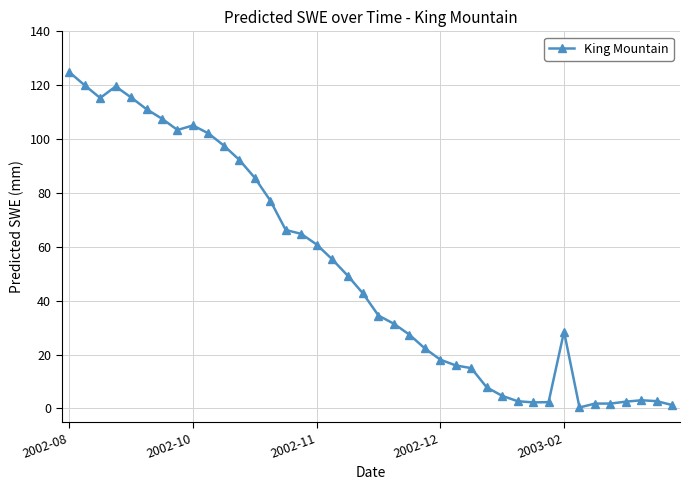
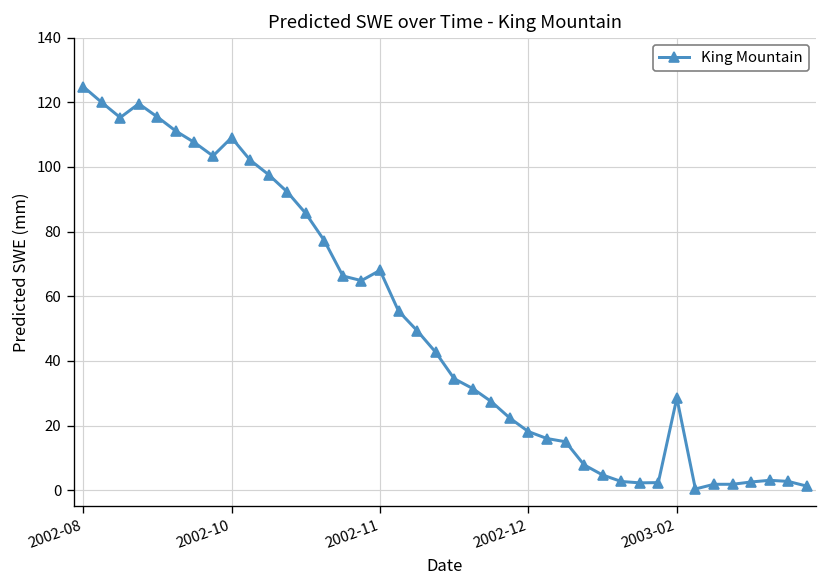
  {
    "2002-08": 125,
-   "2002-10": 105,
-   "2002-11": 61,
+   "2002-10": 109,
+   "2002-11": 68,
    "2002-12": 18,
    "2003-02": 29
  }
